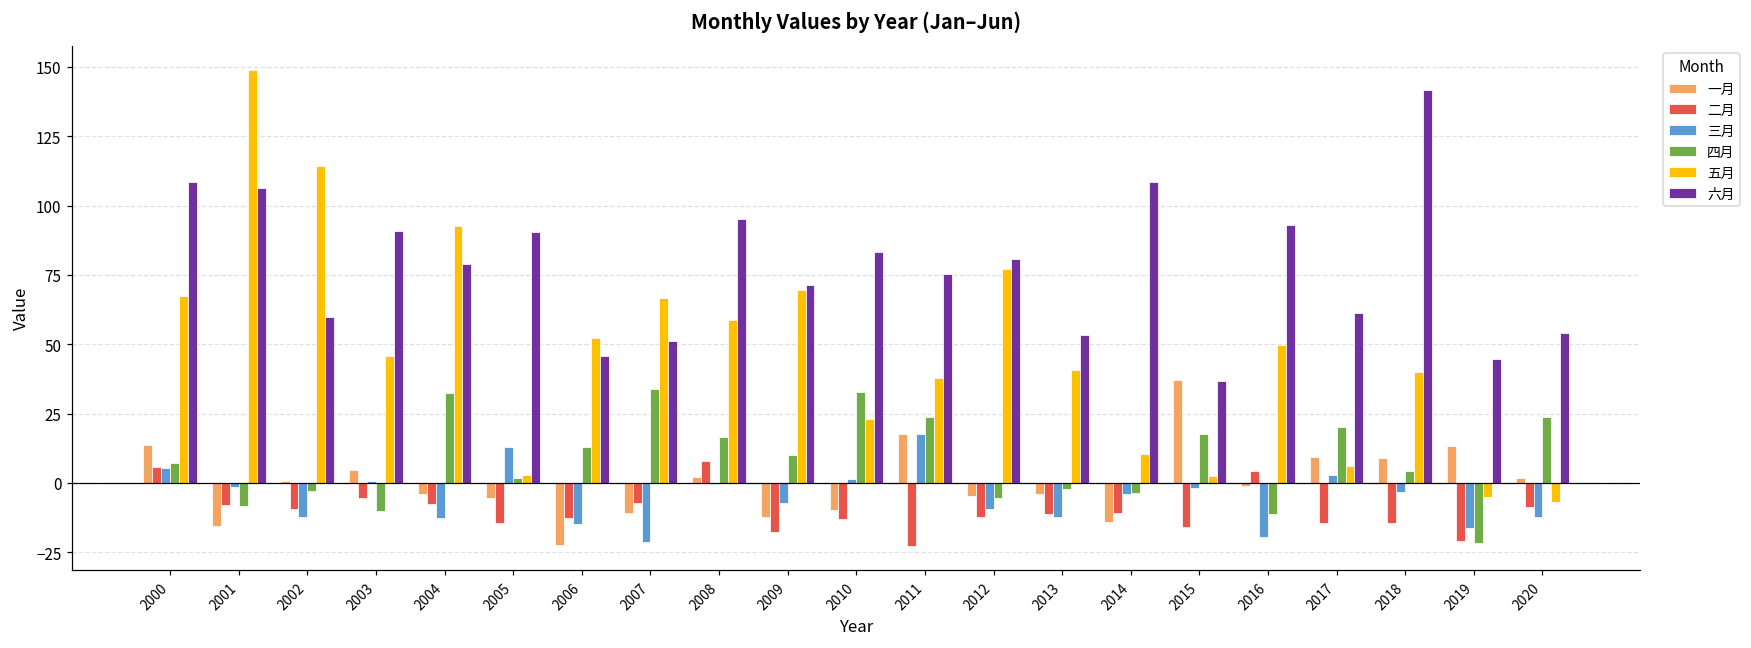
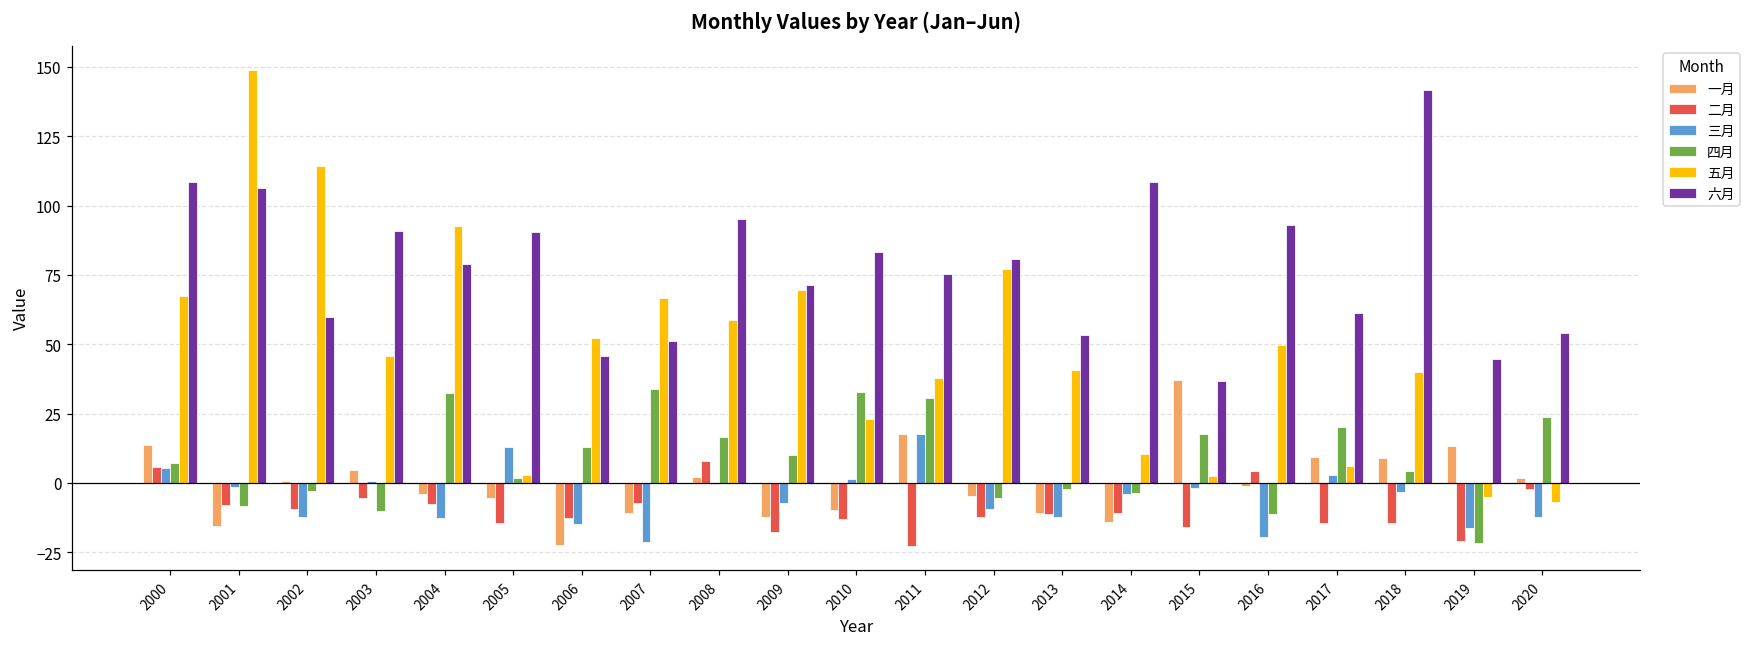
  {
    "一月": {
      "2000": 14,
      "2001": -15,
      "2003": 5,
      "2004": -4,
      "2005": -5,
      "2006": -22,
      "2007": -11,
      "2008": 2,
      "2009": -12,
      "2010": -10,
      "2011": 18,
      "2012": -5,
-     "2013": -4,
+     "2013": -11,
      "2014": -14,
      "2015": 37,
      "2016": -1,
      "2017": 9,
      "2018": 9,
      "2019": 13,
      "2020": 2
    },
    "二月": {
      "2000": 6,
      "2001": -8,
      "2002": -9,
      "2003": -6,
      "2004": -8,
      "2005": -15,
      "2006": -13,
      "2007": -7,
      "2008": 8,
      "2009": -18,
      "2010": -13,
      "2011": -23,
      "2012": -12,
      "2013": -11,
      "2014": -11,
      "2015": -16,
      "2016": 4,
      "2017": -14,
      "2018": -14,
      "2019": -21,
-     "2020": -9
+     "2020": -2
    },
    "三月": {
      "2000": 5,
      "2001": -2,
      "2002": -12,
      "2004": -13,
      "2005": 13,
      "2006": -15,
      "2007": -21,
      "2009": -7,
      "2010": 1,
      "2011": 17,
      "2012": -10,
      "2013": -12,
      "2014": -4,
      "2015": -2,
      "2016": -20,
      "2017": 3,
      "2018": -3,
      "2019": -16,
      "2020": -12
    },
    "四月": {
      "2000": 7,
      "2001": -8,
      "2002": -3,
      "2003": -10,
      "2004": 32,
      "2005": 2,
      "2006": 13,
      "2007": 34,
      "2008": 16,
      "2009": 10,
      "2010": 33,
-     "2011": 24,
+     "2011": 30,
      "2012": -5,
      "2013": -2,
      "2014": -4,
      "2015": 17,
      "2016": -11,
      "2017": 20,
      "2018": 4,
      "2019": -22,
      "2020": 24
    },
    "五月": {
      "2000": 67,
      "2001": 149,
      "2002": 114,
      "2003": 46,
      "2004": 93,
      "2005": 3,
      "2006": 52,
      "2007": 67,
      "2008": 59,
      "2009": 70,
      "2010": 23,
      "2011": 38,
      "2012": 77,
      "2013": 41,
      "2014": 10,
      "2015": 2,
      "2016": 50,
      "2017": 6,
      "2018": 40,
      "2019": -5,
      "2020": -7
    },
    "六月": {
      "2000": 108,
      "2001": 106,
      "2002": 60,
      "2003": 91,
      "2004": 79,
      "2005": 90,
      "2006": 46,
      "2007": 51,
      "2008": 95,
      "2009": 71,
      "2010": 83,
      "2011": 75,
      "2012": 81,
      "2013": 53,
      "2014": 108,
      "2015": 37,
      "2016": 93,
      "2017": 61,
      "2018": 142,
      "2019": 45,
      "2020": 54
    }
  }
